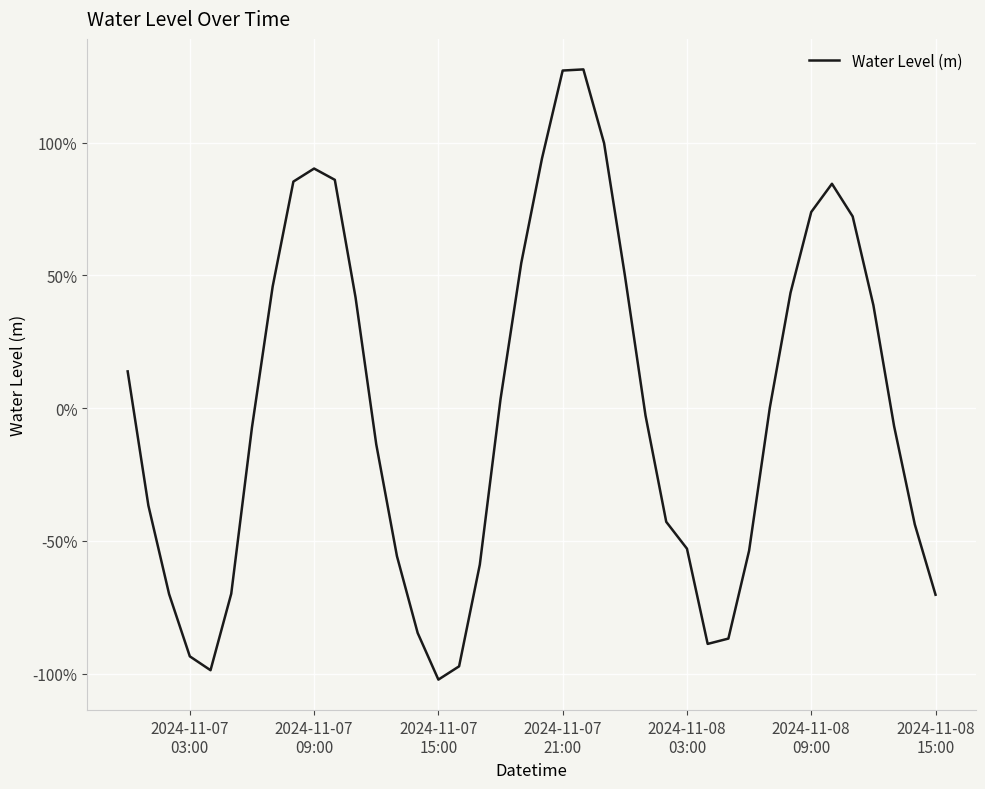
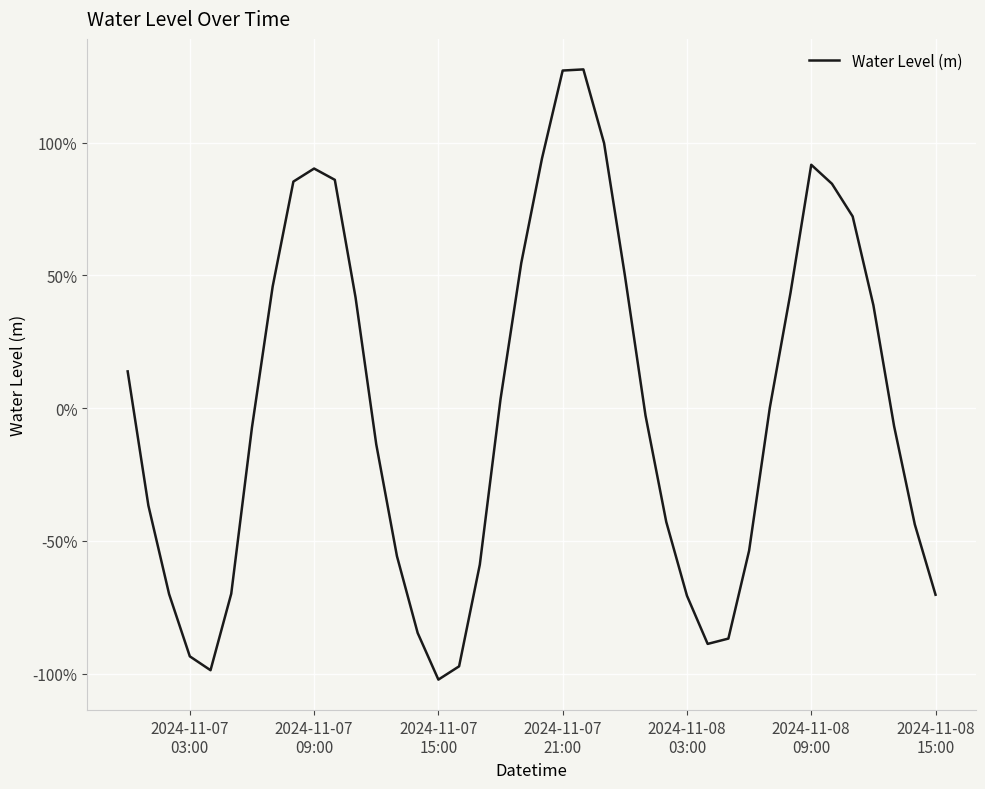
  {
    "2024-11-07 03:00": "-93%",
    "2024-11-07 09:00": "90%",
    "2024-11-07 15:00": "-102%",
    "2024-11-07 21:00": "127%",
-   "2024-11-08 03:00": "-53%",
-   "2024-11-08 09:00": "74%",
+   "2024-11-08 03:00": "-71%",
+   "2024-11-08 09:00": "92%",
    "2024-11-08 15:00": "-70%"
  }
